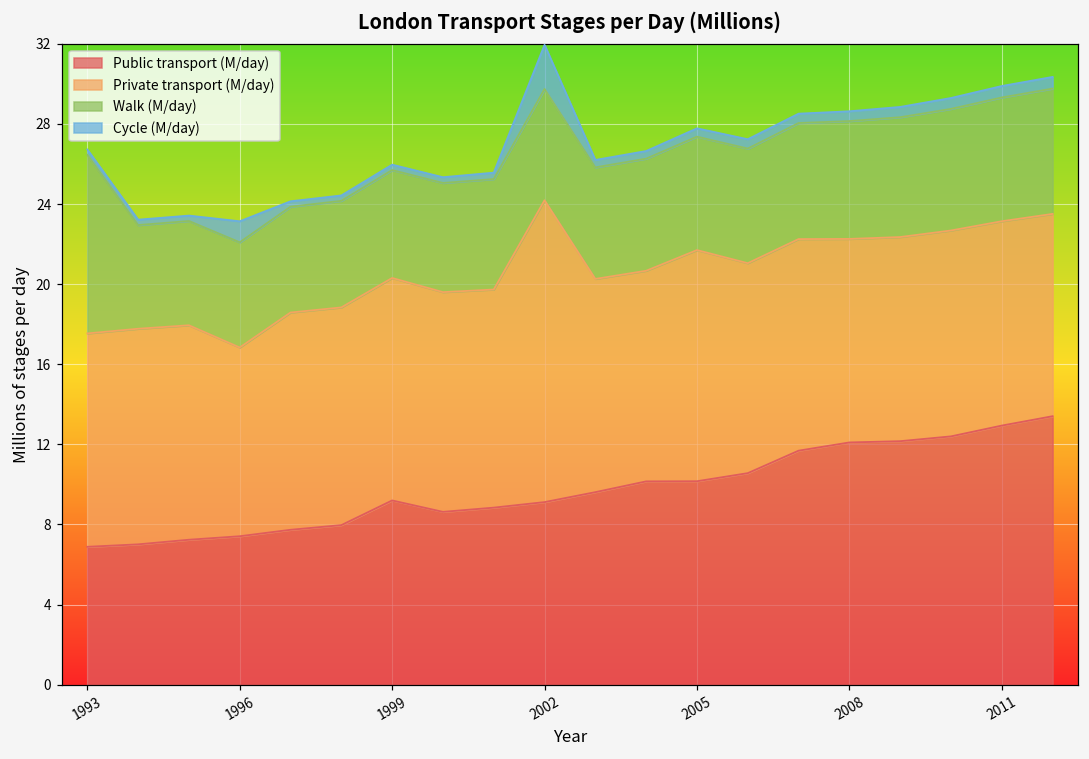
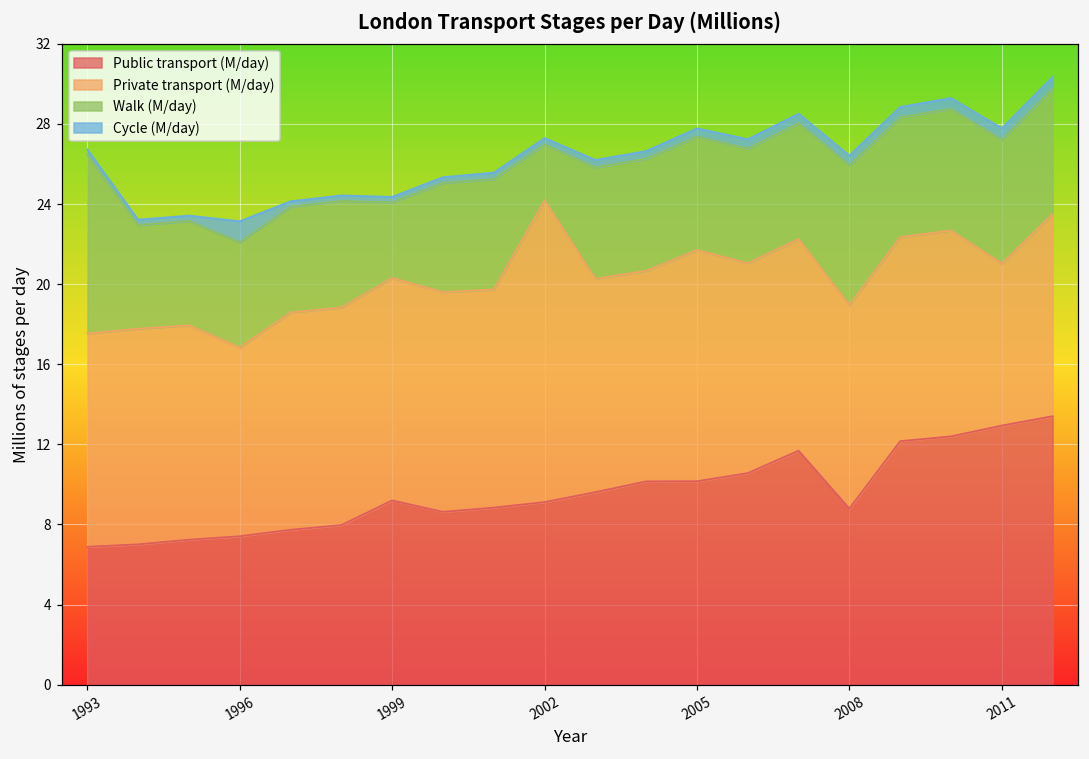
  {
    "Public transport (M/day)": {
      "1993": 6.9,
      "1996": 7.4,
      "1999": 9.2,
      "2002": 9.1,
      "2005": 10.2,
-     "2008": 12.1,
+     "2008": 8.8,
      "2011": 12.9
    },
    "Private transport (M/day)": {
      "1993": 10.7,
      "1996": 9.4,
      "1999": 11.1,
      "2002": 15.1,
      "2005": 11.5,
      "2008": 10.2,
-     "2011": 10.2
+     "2011": 8.1
    },
    "Walk (M/day)": {
      "1993": 8.9,
      "1996": 5.3,
-     "1999": 5.4,
-     "2002": 5.6,
+     "1999": 3.8,
+     "2002": 2.8,
      "2005": 5.7,
-     "2008": 5.9,
+     "2008": 7.0,
      "2011": 6.2
    },
    "Cycle (M/day)": {
      "1993": 0.3,
      "1996": 1.0,
      "1999": 0.3,
-     "2002": 2.2,
+     "2002": 0.3,
      "2005": 0.4,
      "2008": 0.5,
      "2011": 0.6
    }
  }
